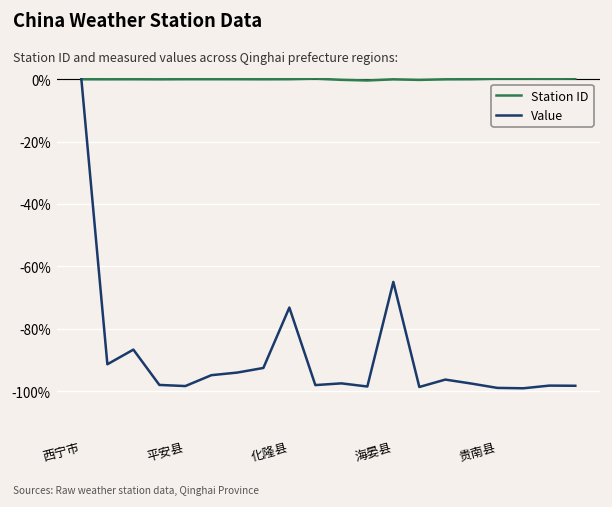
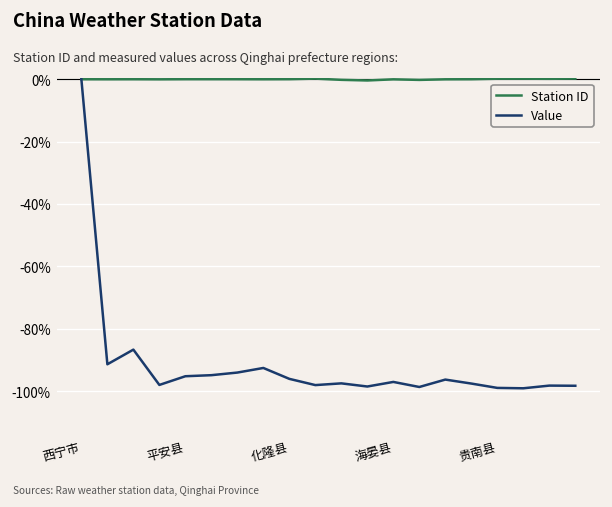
  {
    "Station ID": {
      "平安县": "0%",
      "化隆县": "0%",
      "海晏县": "0%",
      "贵南县": "0%"
    },
    "Value": {
-     "平安县": "-98%",
-     "化隆县": "-73%",
-     "海晏县": "-65%",
+     "平安县": "-95%",
+     "化隆县": "-96%",
+     "海晏县": "-97%",
      "贵南县": "-99%"
    }
  }
